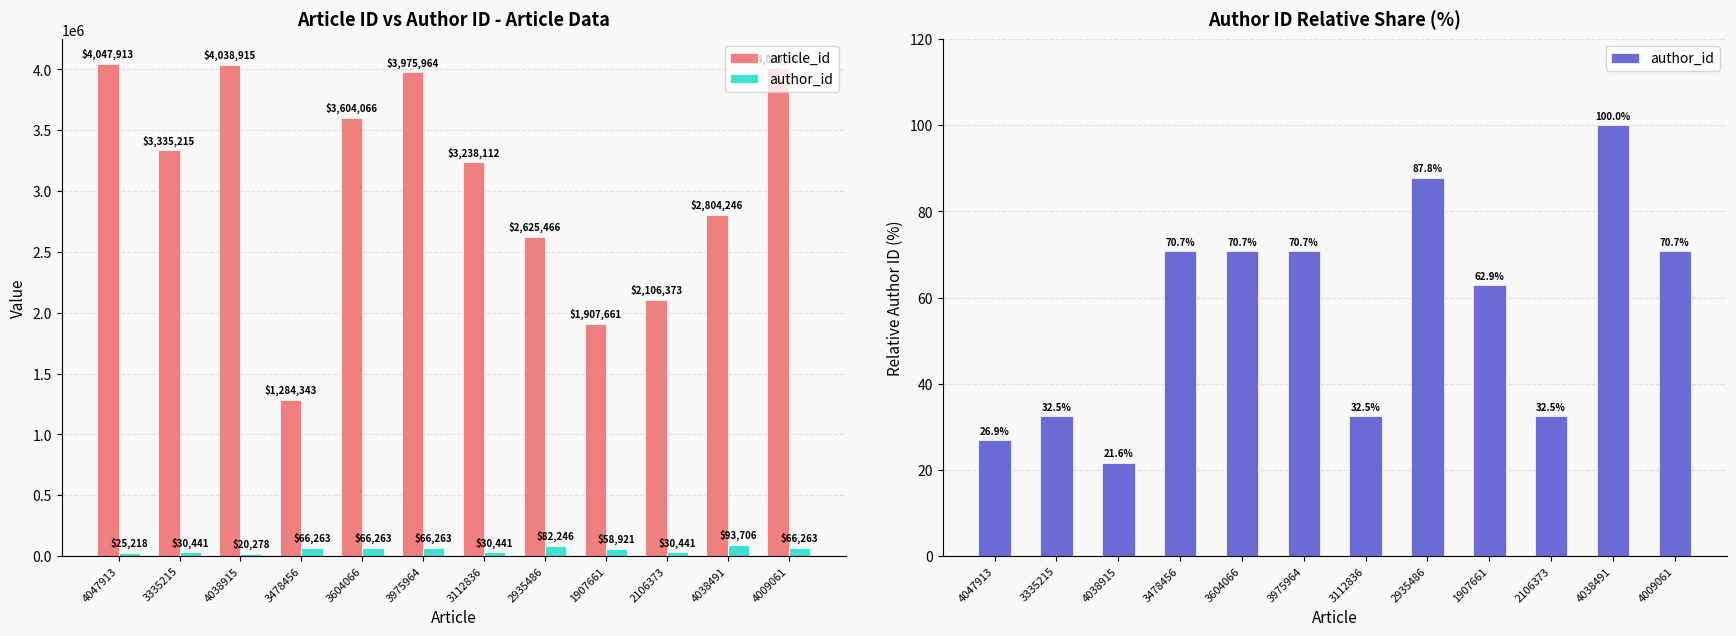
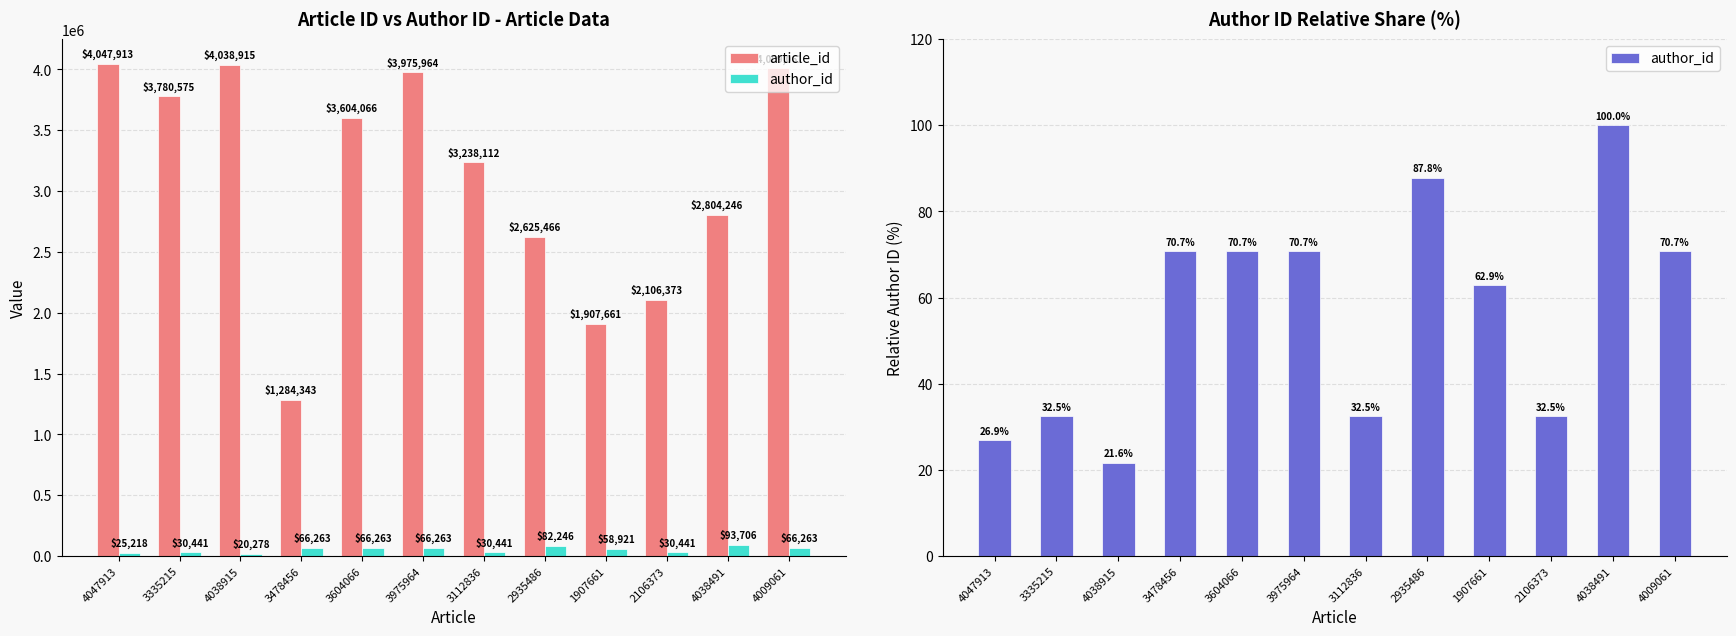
  {
    "Article ID vs Author ID - Article Data": {
      "article_id": {
        "4047913": "$4,047,913",
-       "3335215": "$3,335,215",
+       "3335215": "$3,780,575",
        "4038915": "$4,038,915",
        "3478456": "$1,284,343",
        "3604066": "$3,604,066",
        "3975964": "$3,975,964",
        "3112836": "$3,238,112",
        "2935486": "$2,625,466",
        "1907661": "$1,907,661",
        "2106373": "$2,106,373",
        "4038491": "$2,804,246"
      }
    },
    "Author ID Relative Share (%)": {
      "4047913": "26.9%",
      "3335215": "32.5%",
      "4038915": "21.6%",
      "3478456": "70.7%",
      "3604066": "70.7%",
      "3975964": "70.7%",
      "3112836": "32.5%",
      "2935486": "87.8%",
      "1907661": "62.9%",
      "2106373": "32.5%",
      "4038491": "100.0%",
      "4009061": "70.7%"
    }
  }
